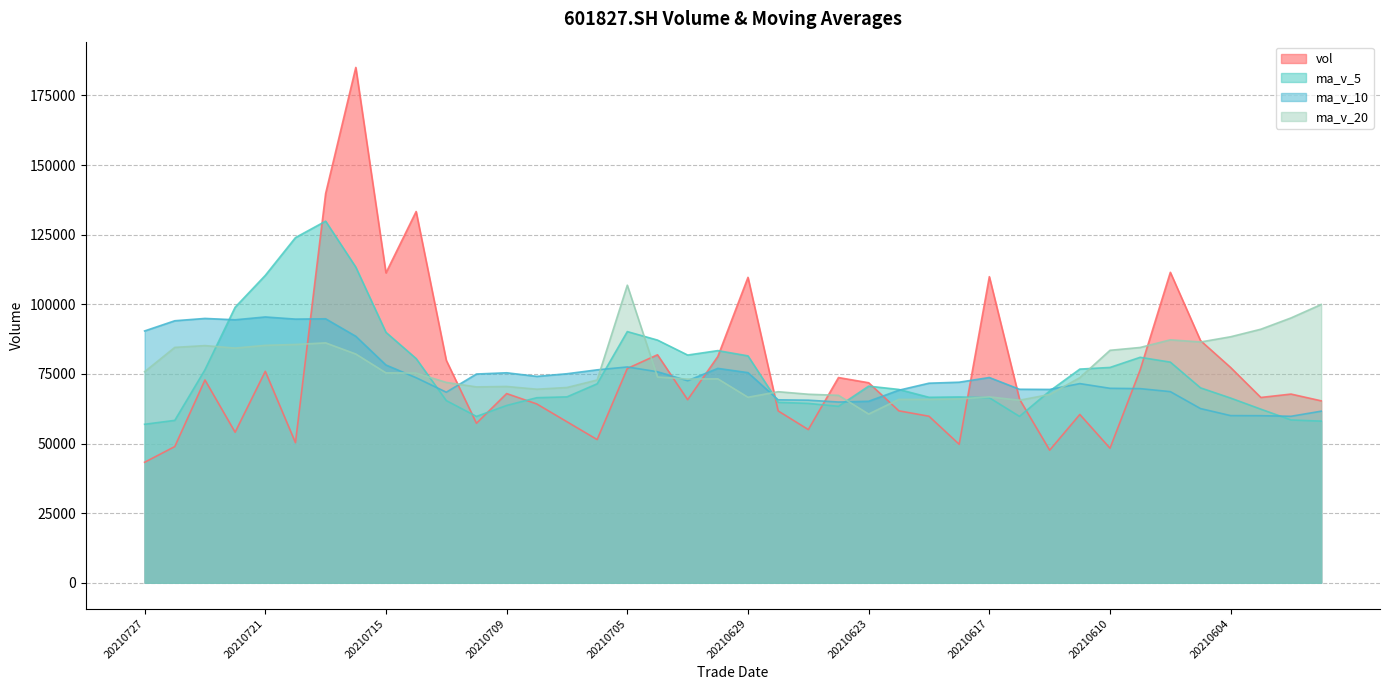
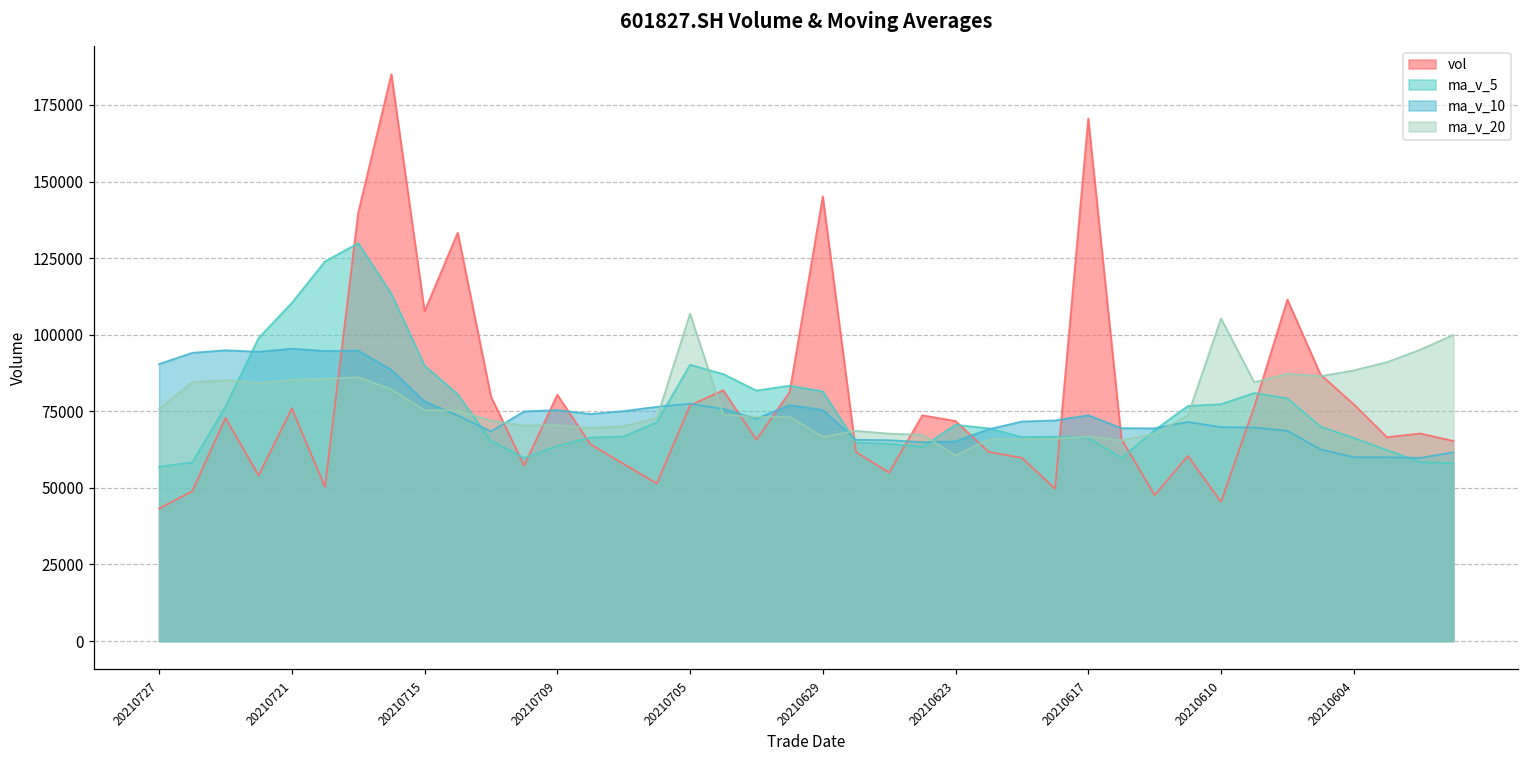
  {
    "vol": {
      "20210727": 43000,
      "20210721": 76000,
-     "20210715": 111000,
-     "20210709": 68000,
-     "20210629": 110000,
+     "20210715": 108000,
+     "20210709": 80000,
+     "20210629": 145000,
      "20210623": 72000,
-     "20210617": 110000,
-     "20210610": 48000,
+     "20210617": 171000,
+     "20210610": 45000,
      "20210604": 77000
    },
    "ma_v_20": {
      "20210727": 76000,
      "20210721": 85000,
      "20210715": 75000,
      "20210709": 70000,
      "20210705": 107000,
      "20210629": 67000,
      "20210623": 61000,
-     "20210610": 83000,
+     "20210610": 105000,
      "20210604": 88000
    }
  }
